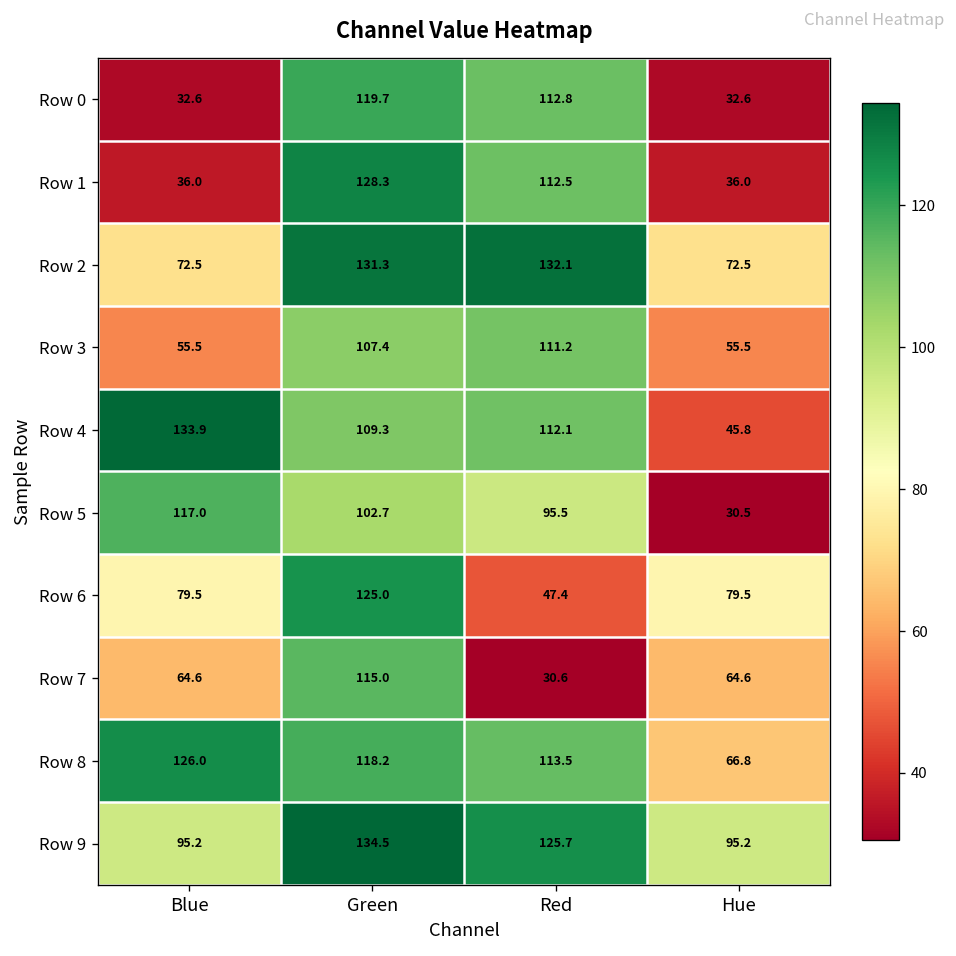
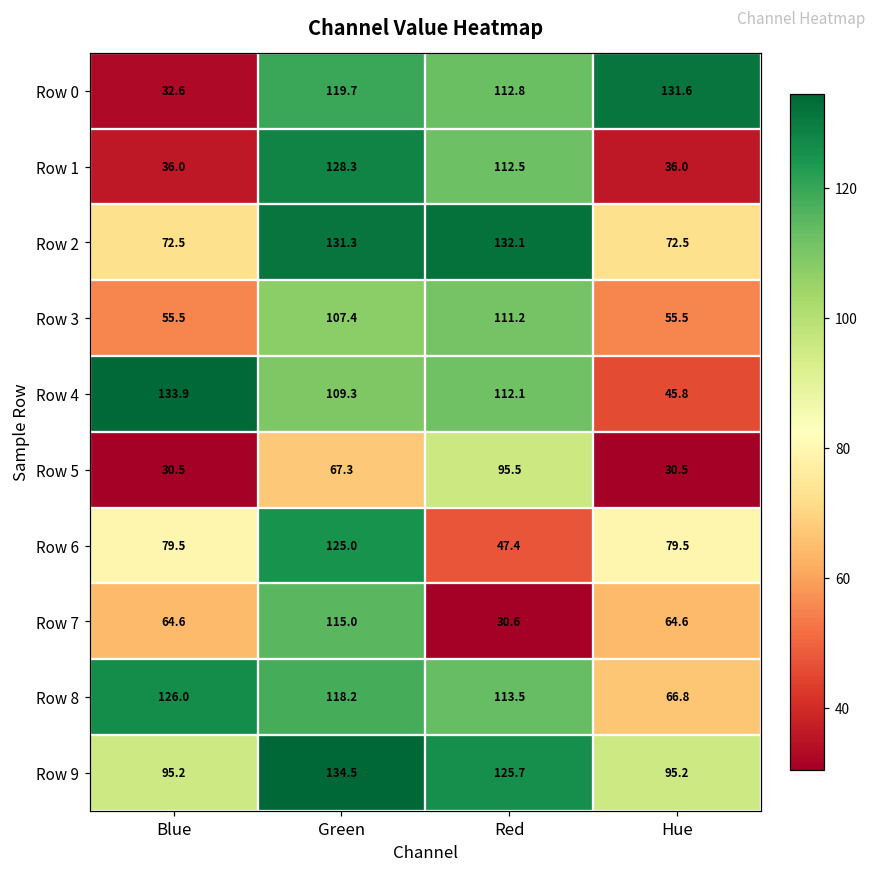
  {
    "Row 0": {
      "Blue": 32.6,
      "Green": 119.7,
      "Red": 112.8,
-     "Hue": 32.6
+     "Hue": 131.6
    },
    "Row 1": {
      "Blue": 36.0,
      "Green": 128.3,
      "Red": 112.5,
      "Hue": 36.0
    },
    "Row 2": {
      "Blue": 72.5,
      "Green": 131.3,
      "Red": 132.1,
      "Hue": 72.5
    },
    "Row 3": {
      "Blue": 55.5,
      "Green": 107.4,
      "Red": 111.2,
      "Hue": 55.5
    },
    "Row 4": {
      "Blue": 133.9,
      "Green": 109.3,
      "Red": 112.1,
      "Hue": 45.8
    },
    "Row 5": {
-     "Blue": 117.0,
-     "Green": 102.7,
+     "Blue": 30.5,
+     "Green": 67.3,
      "Red": 95.5,
      "Hue": 30.5
    },
    "Row 6": {
      "Blue": 79.5,
      "Green": 125.0,
      "Red": 47.4,
      "Hue": 79.5
    },
    "Row 7": {
      "Blue": 64.6,
      "Green": 115.0,
      "Red": 30.6,
      "Hue": 64.6
    },
    "Row 8": {
      "Blue": 126.0,
      "Green": 118.2,
      "Red": 113.5,
      "Hue": 66.8
    },
    "Row 9": {
      "Blue": 95.2,
      "Green": 134.5,
      "Red": 125.7,
      "Hue": 95.2
    }
  }
